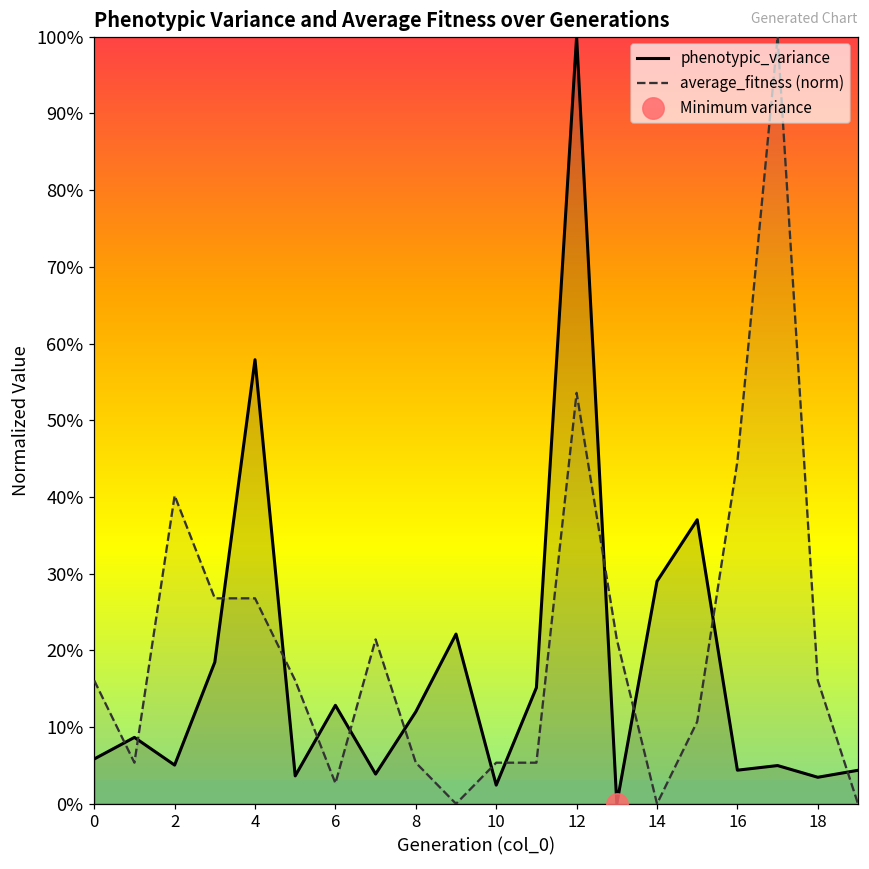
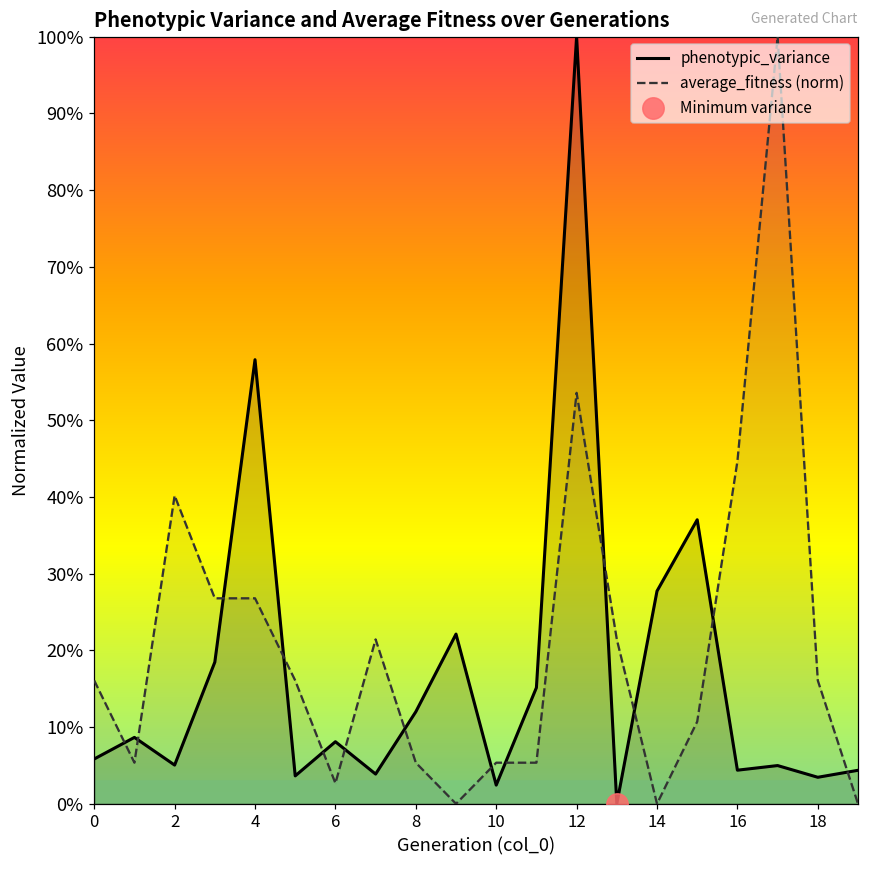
  {
    "phenotypic_variance": {
      "0": "6%",
      "2": "5%",
      "4": "58%",
-     "6": "13%",
+     "6": "8%",
      "8": "12%",
      "12": "100%",
-     "14": "29%",
+     "14": "28%",
      "16": "4%",
      "18": "3%"
    },
    "average_fitness (norm)": {
      "0": "16%",
      "2": "40%",
      "4": "27%",
      "8": "5%",
      "10": "5%",
      "12": "54%",
      "16": "45%",
      "18": "16%"
    }
  }
